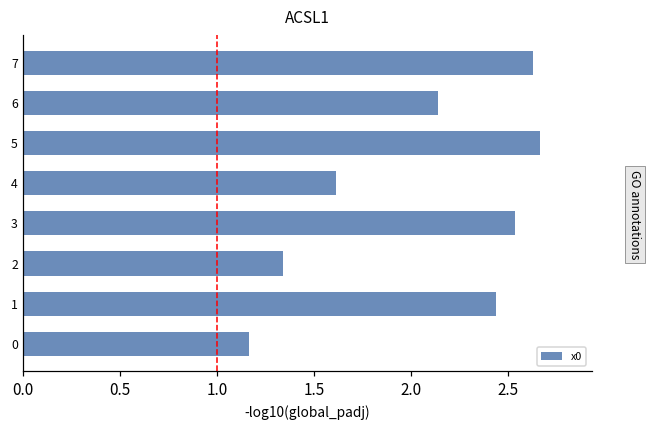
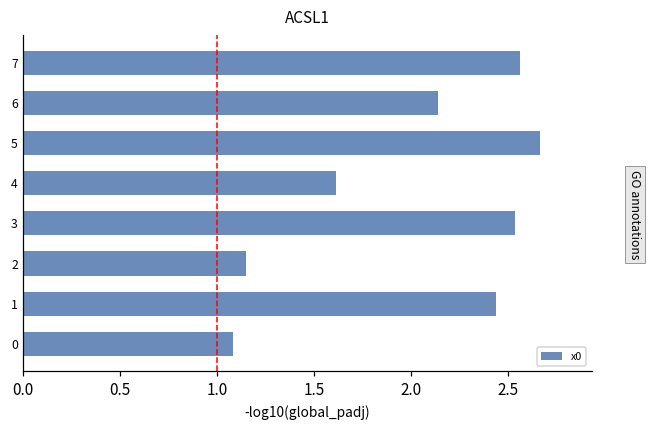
  {
-   "7": 2.63,
+   "7": 2.56,
    "6": 2.14,
    "5": 2.67,
    "4": 1.61,
    "3": 2.54,
-   "2": 1.34,
+   "2": 1.15,
    "1": 2.44,
-   "0": 1.16
+   "0": 1.08
  }
